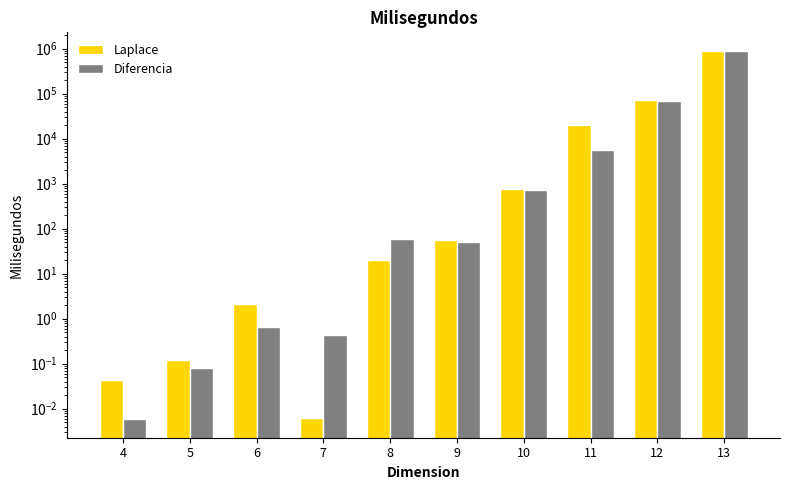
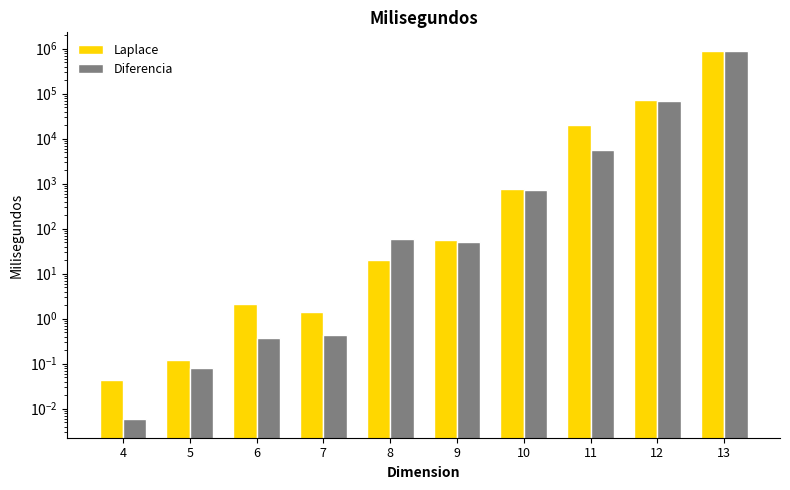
  {
    "Laplace": {
      "4": 0.04,
      "5": 0.12,
      "6": 2,
-     "7": 0.006,
+     "7": 1.4,
      "8": 20,
      "9": 60,
      "10": 800,
      "11": 20000,
      "12": 70000,
      "13": 900000
    },
    "Diferencia": {
      "4": 0.006,
      "5": 0.08,
-     "6": 0.6,
+     "6": 0.4,
      "7": 0.4,
      "8": 60,
      "9": 50,
      "10": 700,
      "11": 6000,
      "12": 70000,
      "13": 900000
    }
  }
